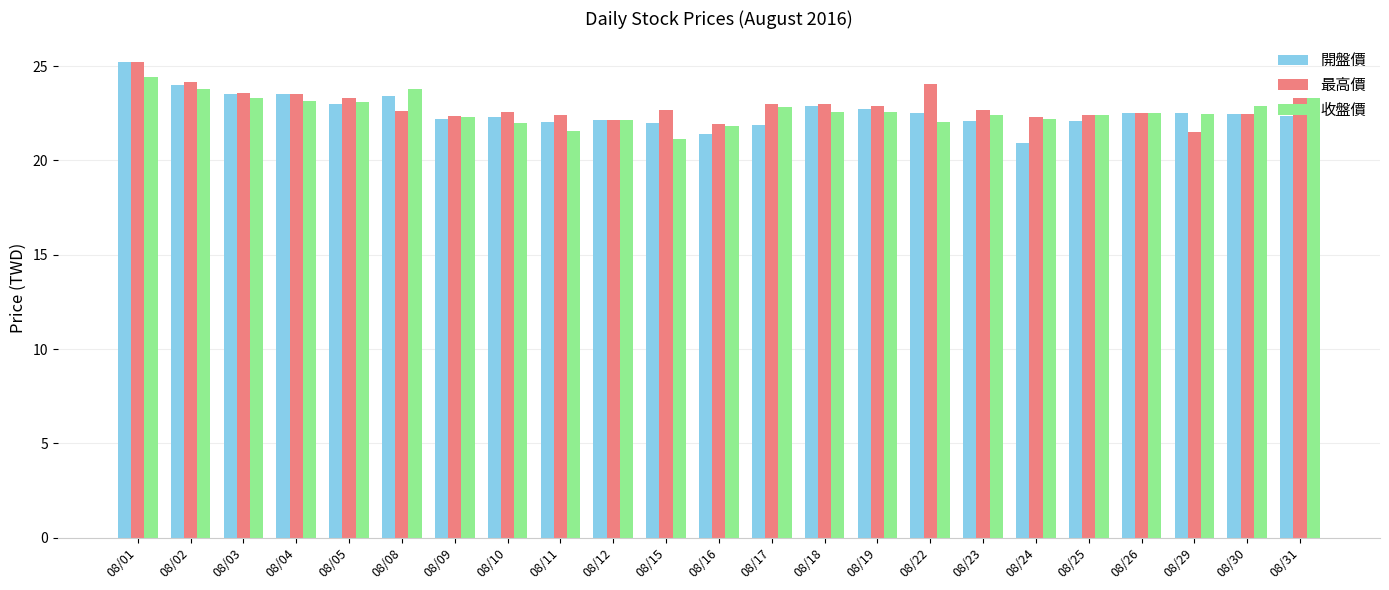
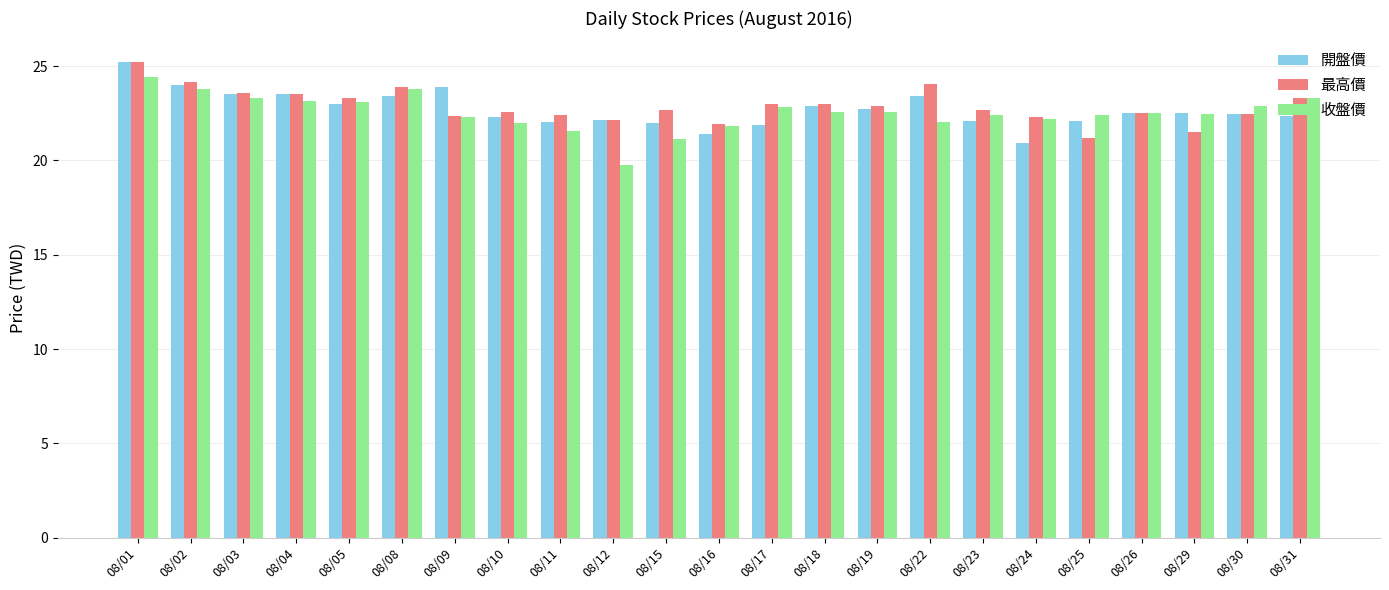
  {
    "開盤價": {
      "08/01": 25.2,
      "08/02": 24.0,
      "08/03": 23.5,
      "08/04": 23.5,
      "08/05": 23.0,
      "08/08": 23.4,
-     "08/09": 22.2,
+     "08/09": 23.9,
      "08/10": 22.3,
      "08/11": 22.1,
      "08/12": 22.2,
      "08/15": 22.0,
      "08/16": 21.4,
      "08/17": 21.9,
      "08/18": 22.9,
      "08/19": 22.8,
-     "08/22": 22.5,
+     "08/22": 23.4,
      "08/23": 22.1,
      "08/24": 20.9,
      "08/25": 22.1,
      "08/26": 22.5,
      "08/29": 22.5,
      "08/30": 22.5,
      "08/31": 22.4
    },
    "最高價": {
      "08/01": 25.2,
      "08/02": 24.2,
      "08/03": 23.6,
      "08/04": 23.5,
      "08/05": 23.3,
-     "08/08": 22.6,
+     "08/08": 23.9,
      "08/09": 22.4,
      "08/10": 22.6,
      "08/11": 22.4,
      "08/12": 22.2,
      "08/15": 22.7,
      "08/16": 22.0,
      "08/17": 23.0,
      "08/18": 23.0,
      "08/19": 22.9,
      "08/22": 24.1,
      "08/23": 22.7,
      "08/24": 22.3,
-     "08/25": 22.4,
+     "08/25": 21.2,
      "08/26": 22.5,
      "08/29": 21.5,
      "08/30": 22.5,
      "08/31": 23.3
    },
    "收盤價": {
      "08/01": 24.4,
      "08/02": 23.8,
      "08/03": 23.3,
      "08/04": 23.2,
      "08/05": 23.1,
      "08/08": 23.8,
      "08/09": 22.3,
      "08/10": 22.0,
      "08/11": 21.6,
-     "08/12": 22.2,
+     "08/12": 19.8,
      "08/15": 21.2,
      "08/16": 21.9,
      "08/17": 22.9,
      "08/18": 22.6,
      "08/19": 22.6,
      "08/22": 22.1,
      "08/23": 22.4,
      "08/24": 22.2,
      "08/25": 22.4,
      "08/26": 22.5,
      "08/29": 22.5,
      "08/30": 22.9,
      "08/31": 23.3
    }
  }
